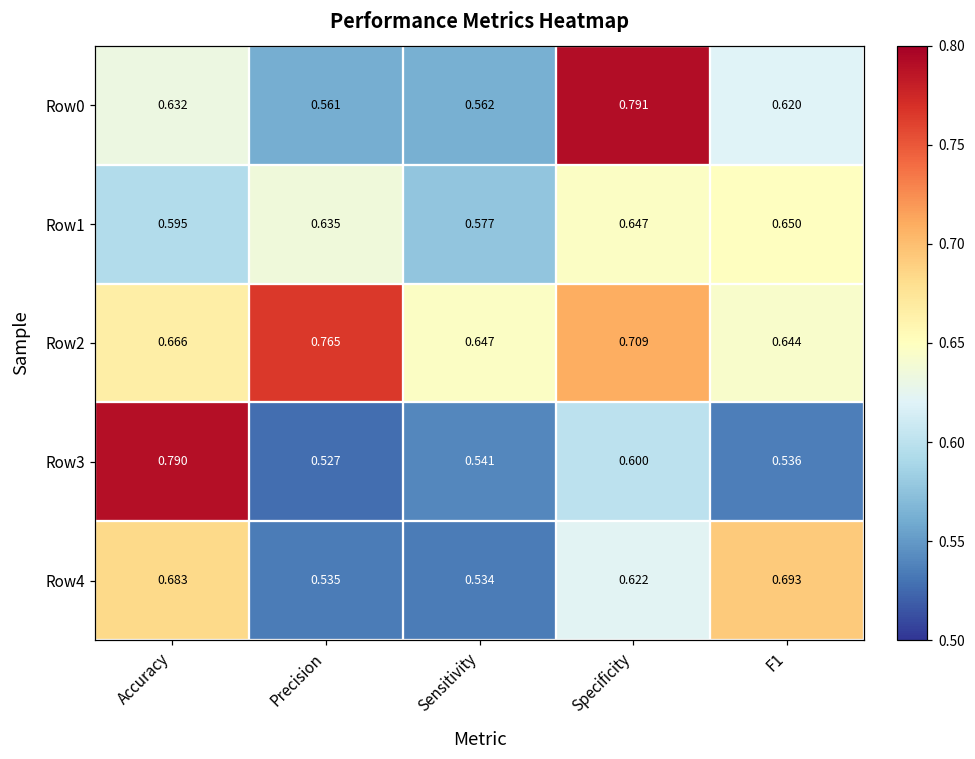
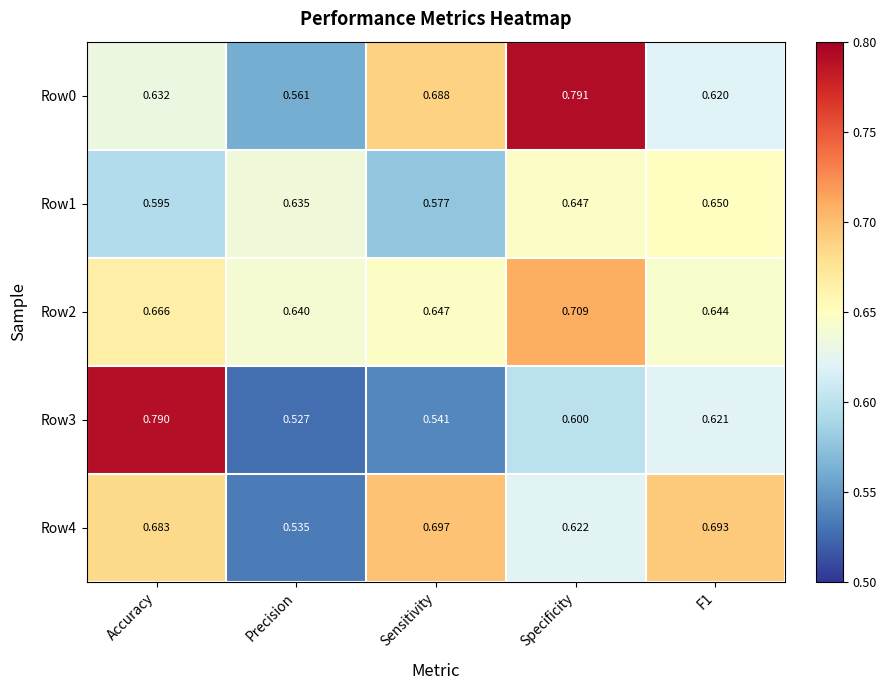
  {
    "Row0": {
      "Accuracy": 0.632,
      "Precision": 0.561,
-     "Sensitivity": 0.562,
+     "Sensitivity": 0.688,
      "Specificity": 0.791,
      "F1": 0.620
    },
    "Row1": {
      "Accuracy": 0.595,
      "Precision": 0.635,
      "Sensitivity": 0.577,
      "Specificity": 0.647,
      "F1": 0.650
    },
    "Row2": {
      "Accuracy": 0.666,
-     "Precision": 0.765,
+     "Precision": 0.640,
      "Sensitivity": 0.647,
      "Specificity": 0.709,
      "F1": 0.644
    },
    "Row3": {
      "Accuracy": 0.790,
      "Precision": 0.527,
      "Sensitivity": 0.541,
      "Specificity": 0.600,
-     "F1": 0.536
+     "F1": 0.621
    },
    "Row4": {
      "Accuracy": 0.683,
      "Precision": 0.535,
-     "Sensitivity": 0.534,
+     "Sensitivity": 0.697,
      "Specificity": 0.622,
      "F1": 0.693
    }
  }
